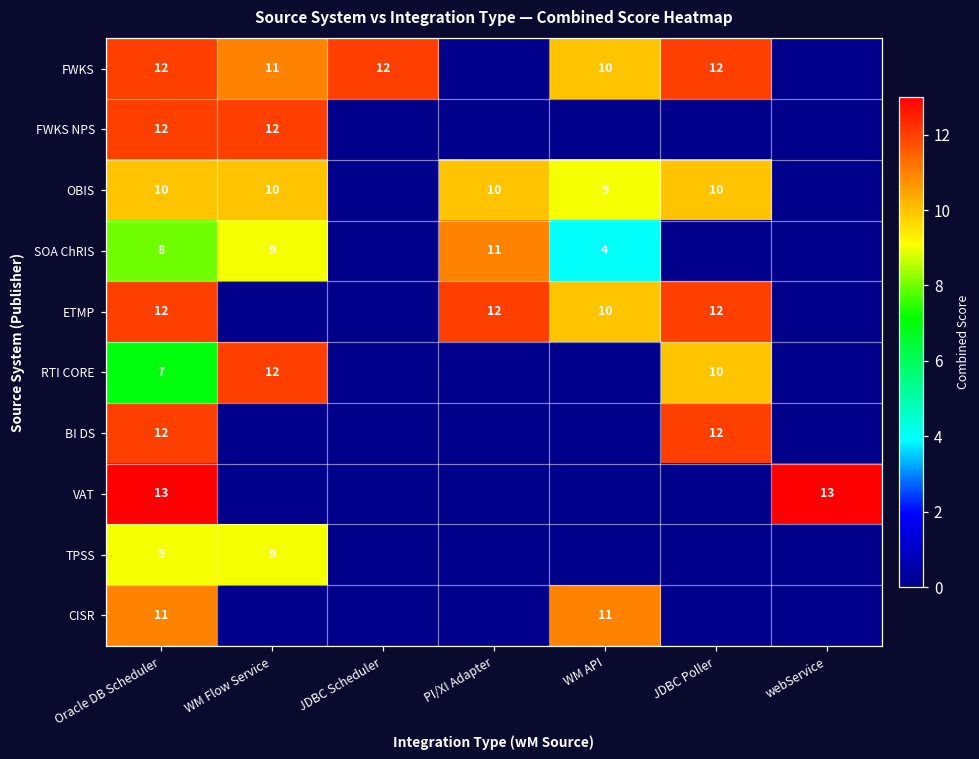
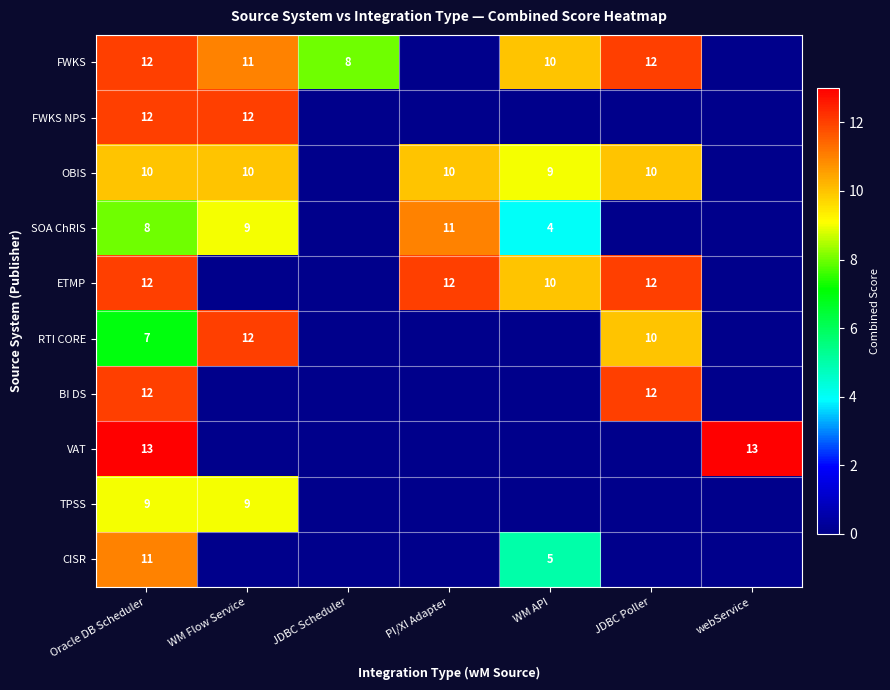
  {
    "FWKS": {
      "Oracle DB Scheduler": 12,
      "WM Flow Service": 11,
-     "JDBC Scheduler": 12,
+     "JDBC Scheduler": 8,
      "WM API": 10,
      "JDBC Poller": 12
    },
    "FWKS NPS": {
      "Oracle DB Scheduler": 12,
      "WM Flow Service": 12
    },
    "OBIS": {
      "Oracle DB Scheduler": 10,
      "WM Flow Service": 10,
      "PI/XI Adapter": 10,
      "WM API": 9,
      "JDBC Poller": 10
    },
    "SOA ChRIS": {
      "Oracle DB Scheduler": 8,
      "WM Flow Service": 9,
      "PI/XI Adapter": 11,
      "WM API": 4
    },
    "ETMP": {
      "Oracle DB Scheduler": 12,
      "PI/XI Adapter": 12,
      "WM API": 10,
      "JDBC Poller": 12
    },
    "RTI CORE": {
      "Oracle DB Scheduler": 7,
      "WM Flow Service": 12,
      "JDBC Poller": 10
    },
    "BI DS": {
      "Oracle DB Scheduler": 12,
      "JDBC Poller": 12
    },
    "VAT": {
      "Oracle DB Scheduler": 13,
      "webService": 13
    },
    "TPSS": {
      "Oracle DB Scheduler": 9,
      "WM Flow Service": 9
    },
    "CISR": {
      "Oracle DB Scheduler": 11,
-     "WM API": 11
+     "WM API": 5
    }
  }
